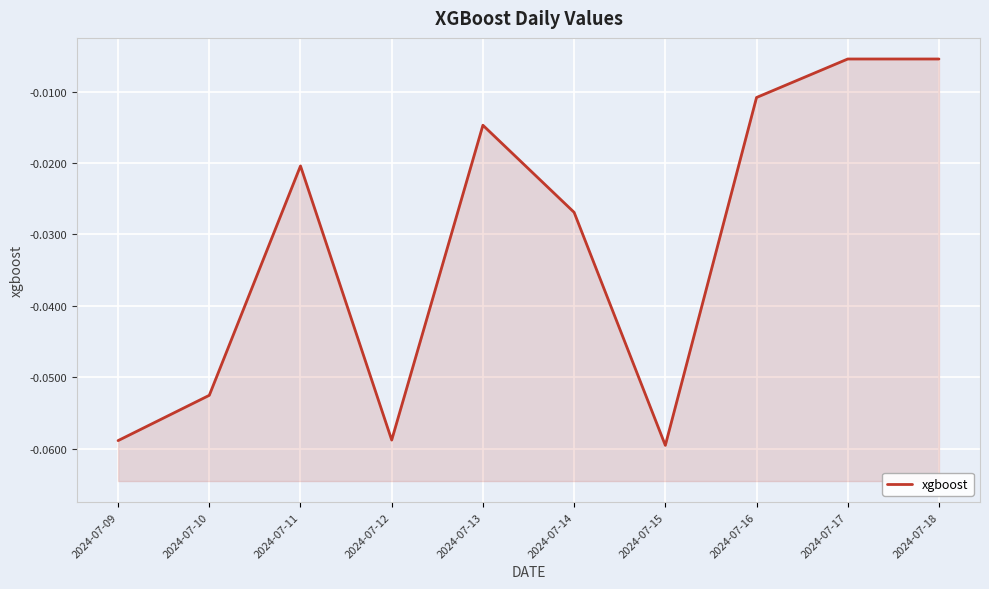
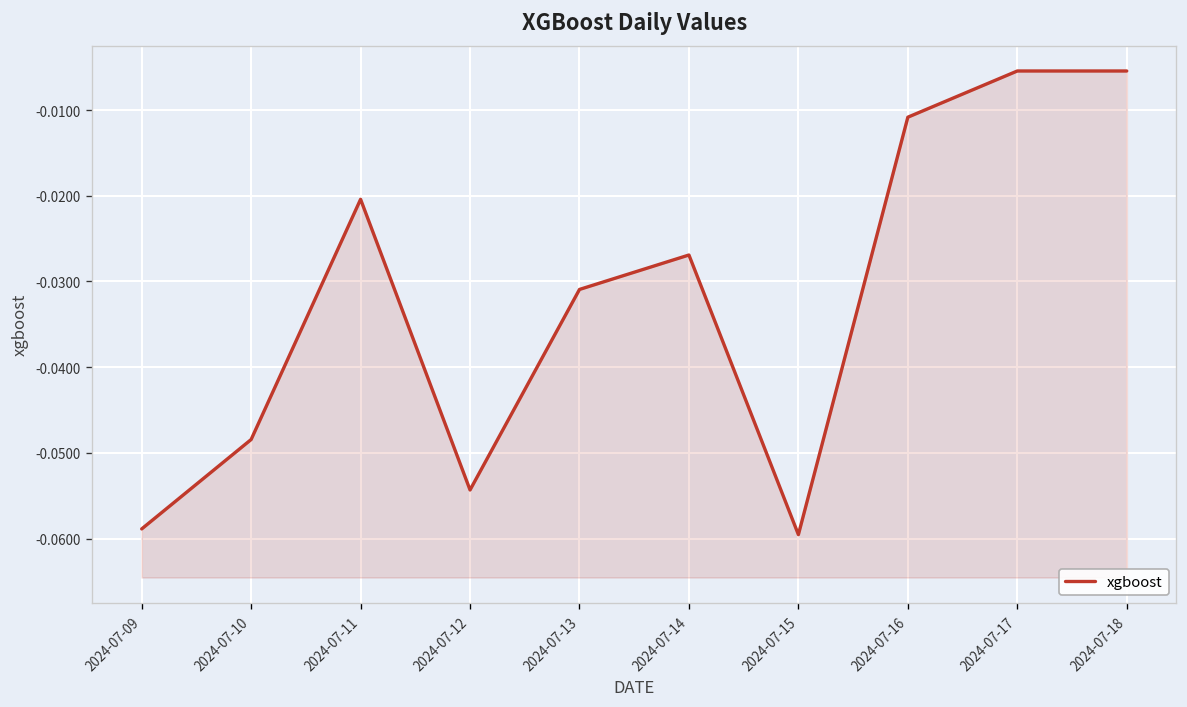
  {
    "2024-07-09": -0.059,
-   "2024-07-10": -0.053,
+   "2024-07-10": -0.048,
    "2024-07-11": -0.020,
-   "2024-07-12": -0.059,
-   "2024-07-13": -0.015,
+   "2024-07-12": -0.054,
+   "2024-07-13": -0.031,
    "2024-07-14": -0.027,
    "2024-07-15": -0.060,
    "2024-07-16": -0.011,
    "2024-07-17": -0.005,
    "2024-07-18": -0.005
  }
